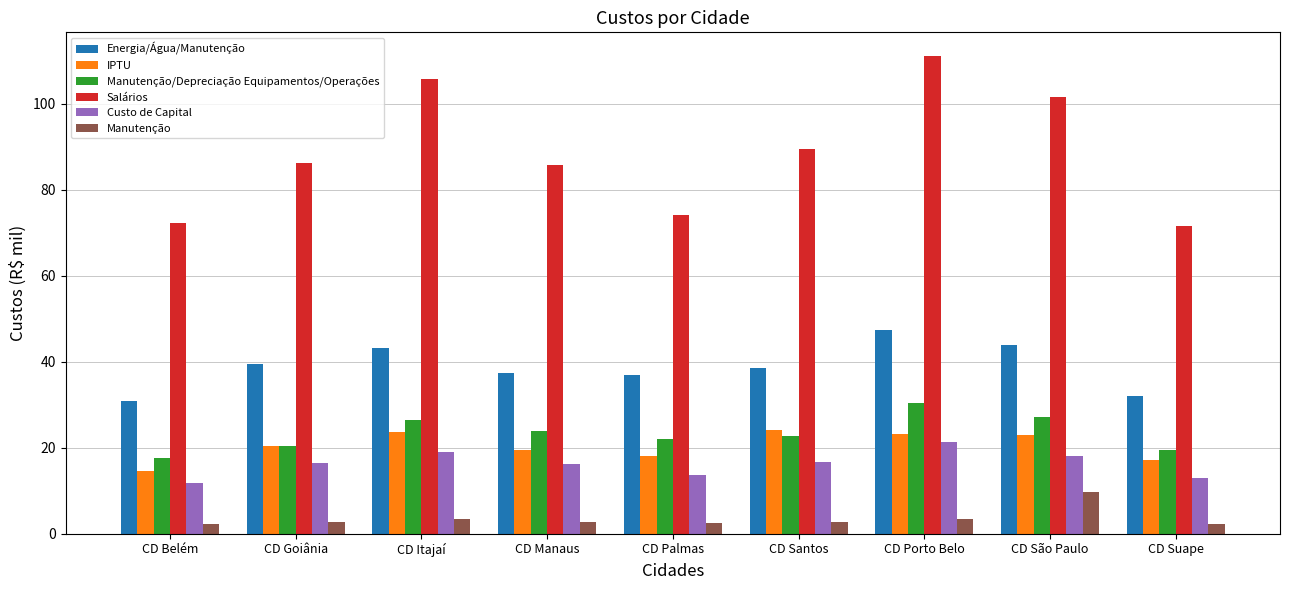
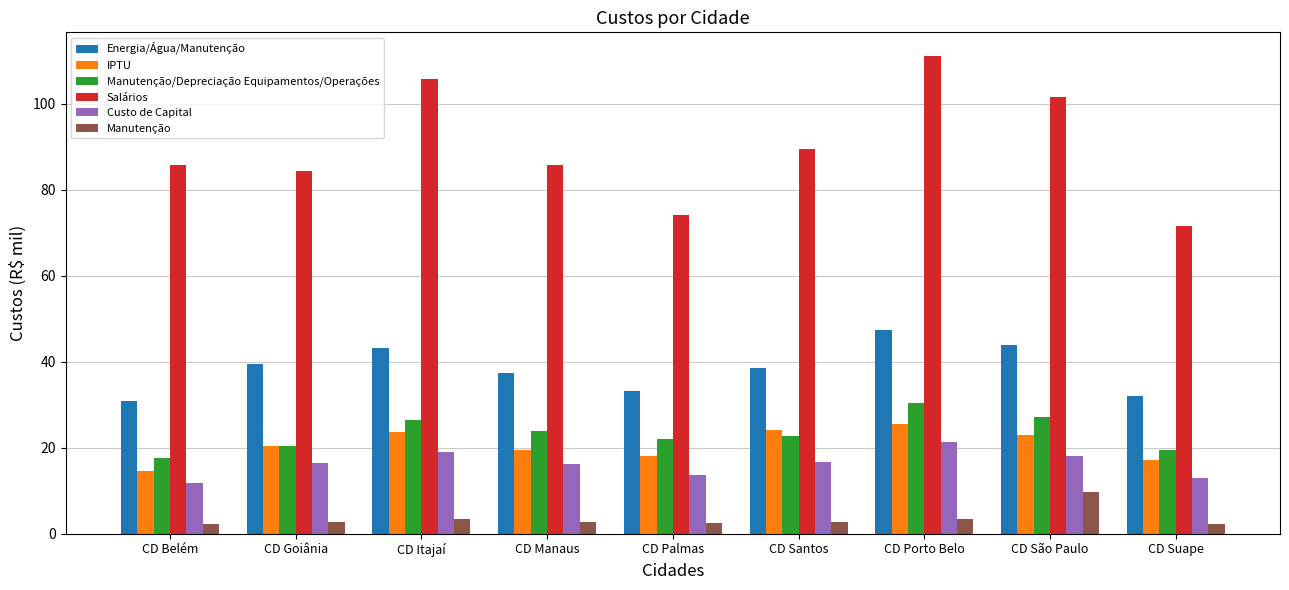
  {
    "Energia/Água/Manutenção": {
      "CD Belém": 31,
      "CD Goiânia": 40,
      "CD Itajaí": 43,
      "CD Manaus": 37,
-     "CD Palmas": 37,
+     "CD Palmas": 33,
      "CD Santos": 39,
      "CD Porto Belo": 47,
      "CD São Paulo": 44,
      "CD Suape": 32
    },
    "IPTU": {
      "CD Belém": 15,
      "CD Goiânia": 20,
      "CD Itajaí": 24,
      "CD Manaus": 19,
      "CD Palmas": 18,
      "CD Santos": 24,
-     "CD Porto Belo": 23,
+     "CD Porto Belo": 25,
      "CD São Paulo": 23,
      "CD Suape": 17
    },
    "Manutenção/Depreciação Equipamentos/Operações": {
      "CD Belém": 18,
      "CD Goiânia": 20,
      "CD Itajaí": 26,
      "CD Manaus": 24,
      "CD Palmas": 22,
      "CD Santos": 23,
      "CD Porto Belo": 30,
      "CD São Paulo": 27,
      "CD Suape": 19
    },
    "Salários": {
-     "CD Belém": 72,
-     "CD Goiânia": 86,
+     "CD Belém": 86,
+     "CD Goiânia": 84,
      "CD Itajaí": 106,
      "CD Manaus": 86,
      "CD Palmas": 74,
      "CD Santos": 90,
      "CD Porto Belo": 111,
      "CD São Paulo": 102,
      "CD Suape": 71
    },
    "Custo de Capital": {
      "CD Belém": 12,
      "CD Goiânia": 16,
      "CD Itajaí": 19,
      "CD Manaus": 16,
      "CD Palmas": 14,
      "CD Santos": 17,
      "CD Porto Belo": 21,
      "CD São Paulo": 18,
      "CD Suape": 13
    },
    "Manutenção": {
      "CD Belém": 2,
      "CD Goiânia": 3,
      "CD Itajaí": 3,
      "CD Manaus": 3,
      "CD Palmas": 2,
      "CD Santos": 3,
      "CD Porto Belo": 3,
      "CD São Paulo": 10,
      "CD Suape": 2
    }
  }
